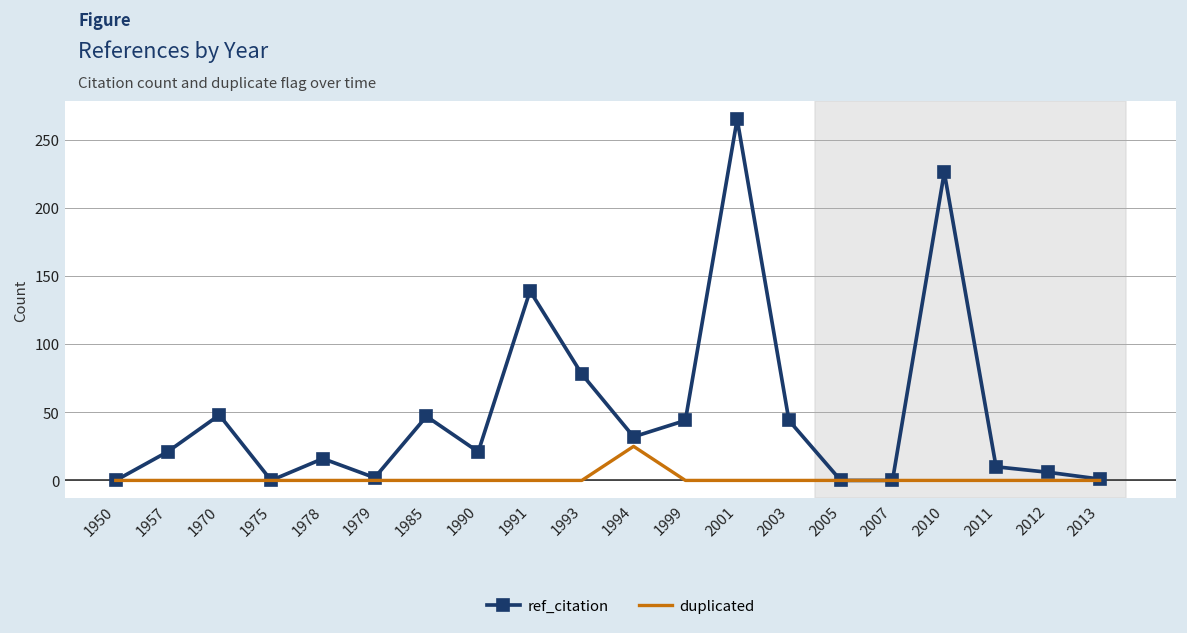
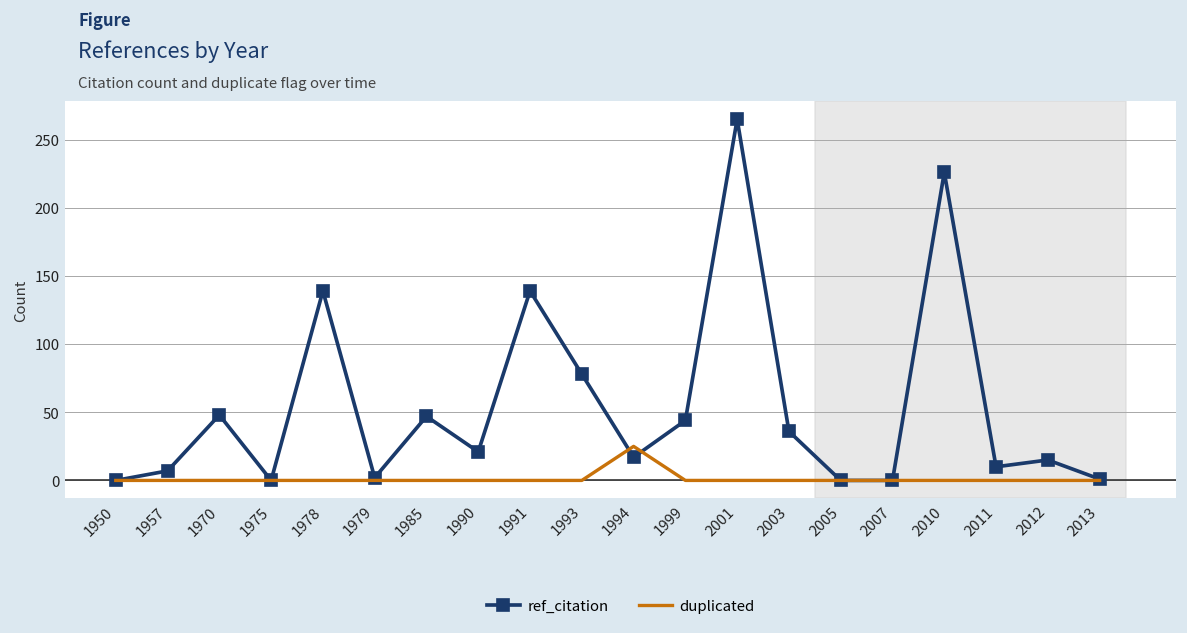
  {
    "ref_citation": {
-     "1957": 21,
+     "1957": 7,
      "1970": 48,
-     "1978": 16,
+     "1978": 139,
      "1985": 47,
      "1990": 21,
      "1991": 139,
      "1993": 78,
-     "1994": 32,
+     "1994": 17,
      "1999": 44,
      "2001": 265,
-     "2003": 44,
+     "2003": 36,
      "2010": 226,
      "2011": 10,
-     "2012": 6
+     "2012": 15
    },
    "duplicated": {
      "1957": 0,
      "1970": 0,
      "1978": 0,
      "1985": 0,
      "1990": 0,
      "1991": 0,
      "1993": 0,
      "1994": 25,
      "1999": 0,
      "2001": 0,
      "2003": 0,
      "2010": 0,
      "2011": 0,
      "2012": 0
    }
  }
